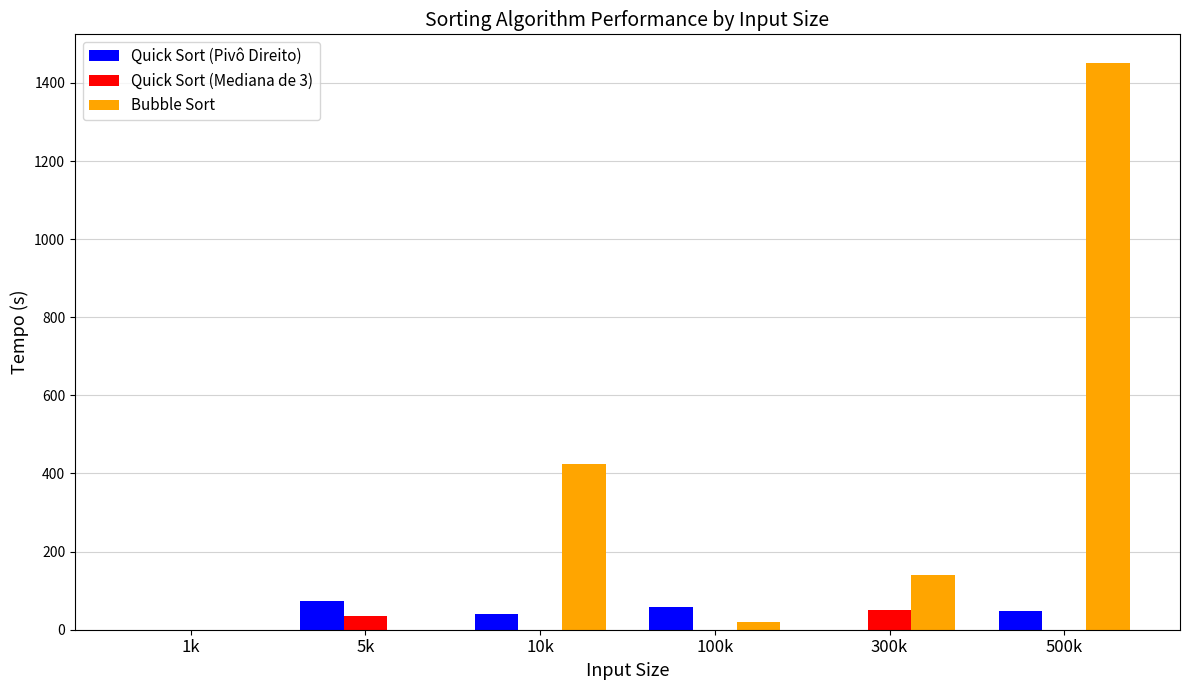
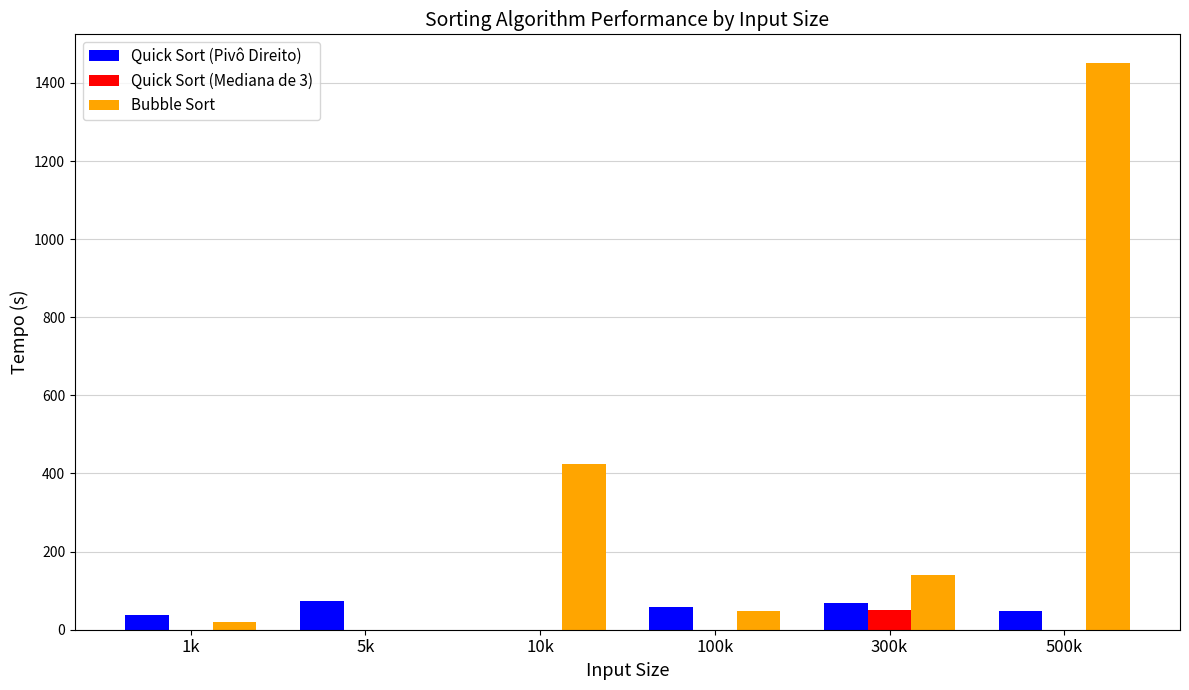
  {
    "Quick Sort (Pivô Direito)": {
-     "1k": 0,
+     "1k": 40,
      "5k": 70,
-     "10k": 40,
+     "10k": 0,
      "100k": 60,
-     "300k": 0,
+     "300k": 70,
      "500k": 50
    },
    "Quick Sort (Mediana de 3)": {
-     "5k": 40,
+     "5k": 0,
      "300k": 50
    },
    "Bubble Sort": {
-     "1k": 0,
+     "1k": 20,
      "10k": 430,
-     "100k": 20,
+     "100k": 50,
      "300k": 140,
      "500k": 1450
    }
  }
